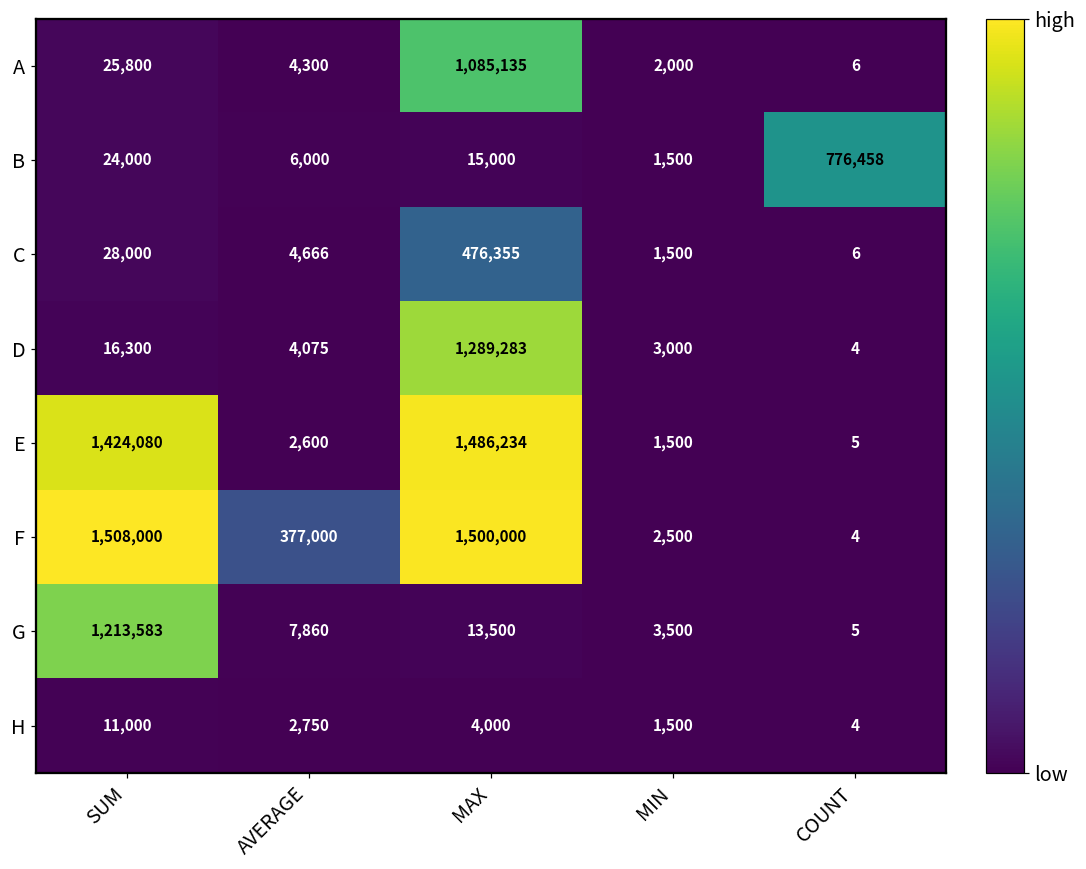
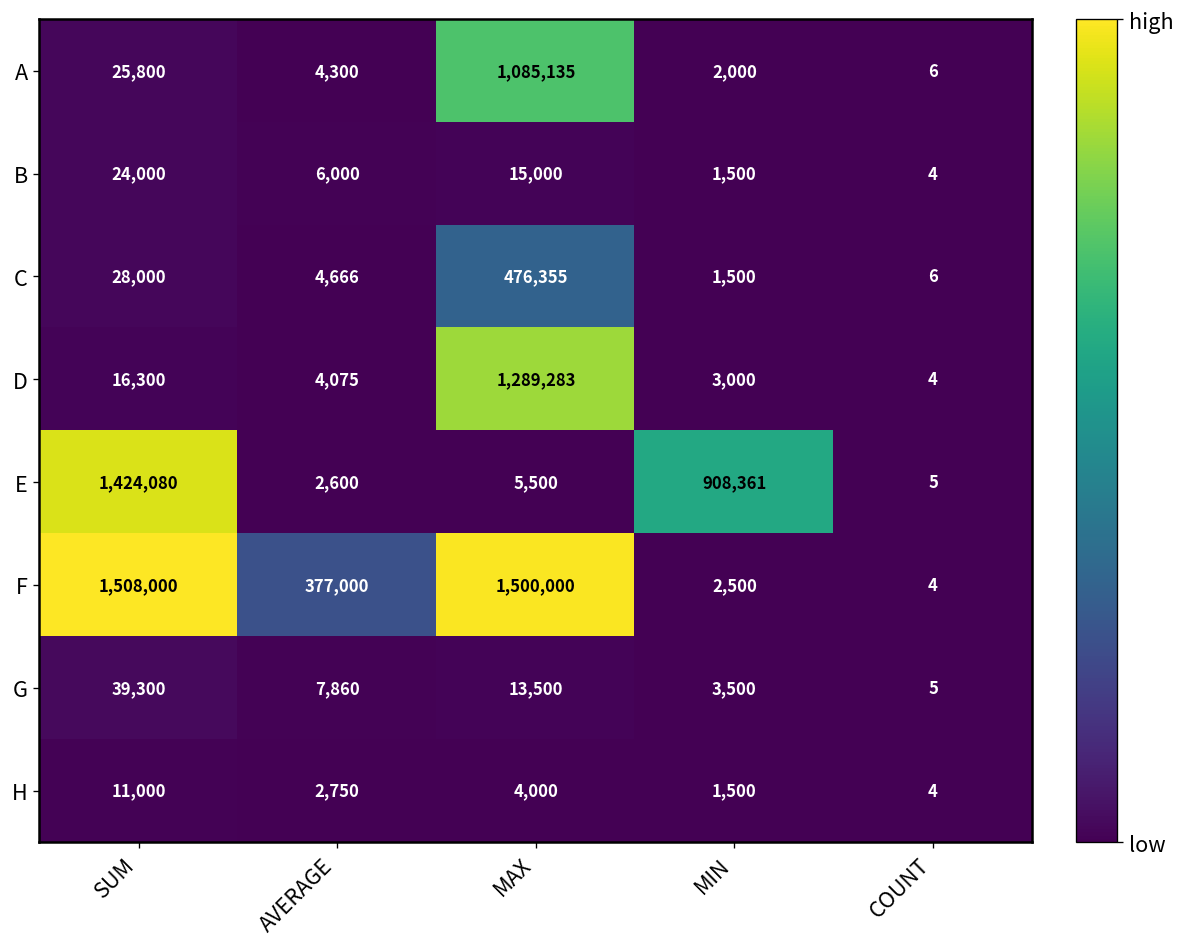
  {
    "A": {
      "SUM": "25,800",
      "AVERAGE": "4,300",
      "MAX": "1,085,135",
      "MIN": "2,000",
      "COUNT": "6"
    },
    "B": {
      "SUM": "24,000",
      "AVERAGE": "6,000",
      "MAX": "15,000",
      "MIN": "1,500",
-     "COUNT": "776,458"
+     "COUNT": "4"
    },
    "C": {
      "SUM": "28,000",
      "AVERAGE": "4,666",
      "MAX": "476,355",
      "MIN": "1,500",
      "COUNT": "6"
    },
    "D": {
      "SUM": "16,300",
      "AVERAGE": "4,075",
      "MAX": "1,289,283",
      "MIN": "3,000",
      "COUNT": "4"
    },
    "E": {
      "SUM": "1,424,080",
      "AVERAGE": "2,600",
-     "MAX": "1,486,234",
-     "MIN": "1,500",
+     "MAX": "5,500",
+     "MIN": "908,361",
      "COUNT": "5"
    },
    "F": {
      "SUM": "1,508,000",
      "AVERAGE": "377,000",
      "MAX": "1,500,000",
      "MIN": "2,500",
      "COUNT": "4"
    },
    "G": {
-     "SUM": "1,213,583",
+     "SUM": "39,300",
      "AVERAGE": "7,860",
      "MAX": "13,500",
      "MIN": "3,500",
      "COUNT": "5"
    },
    "H": {
      "SUM": "11,000",
      "AVERAGE": "2,750",
      "MAX": "4,000",
      "MIN": "1,500",
      "COUNT": "4"
    }
  }
